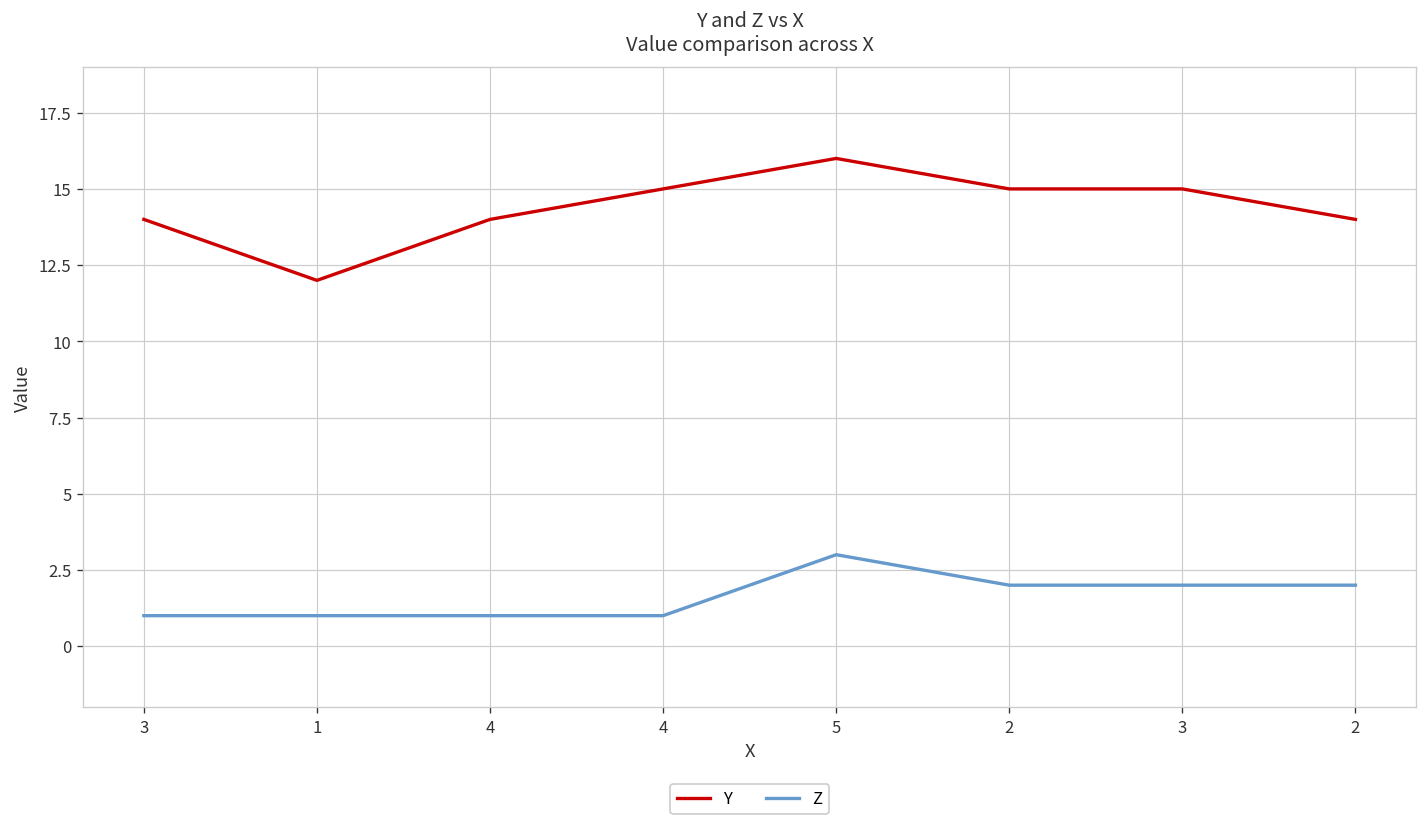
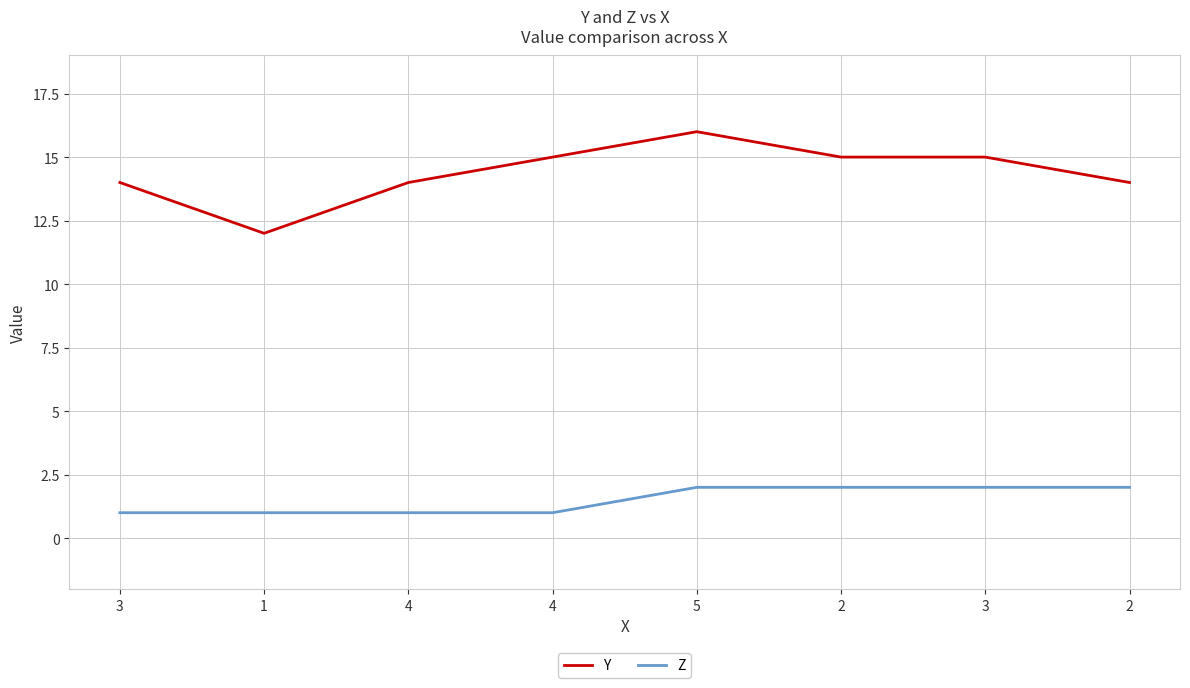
  {
    "Y": {
      "1": 12,
      "5": 16
    },
    "Z": {
      "1": 1,
-     "5": 3
+     "5": 2
    }
  }
